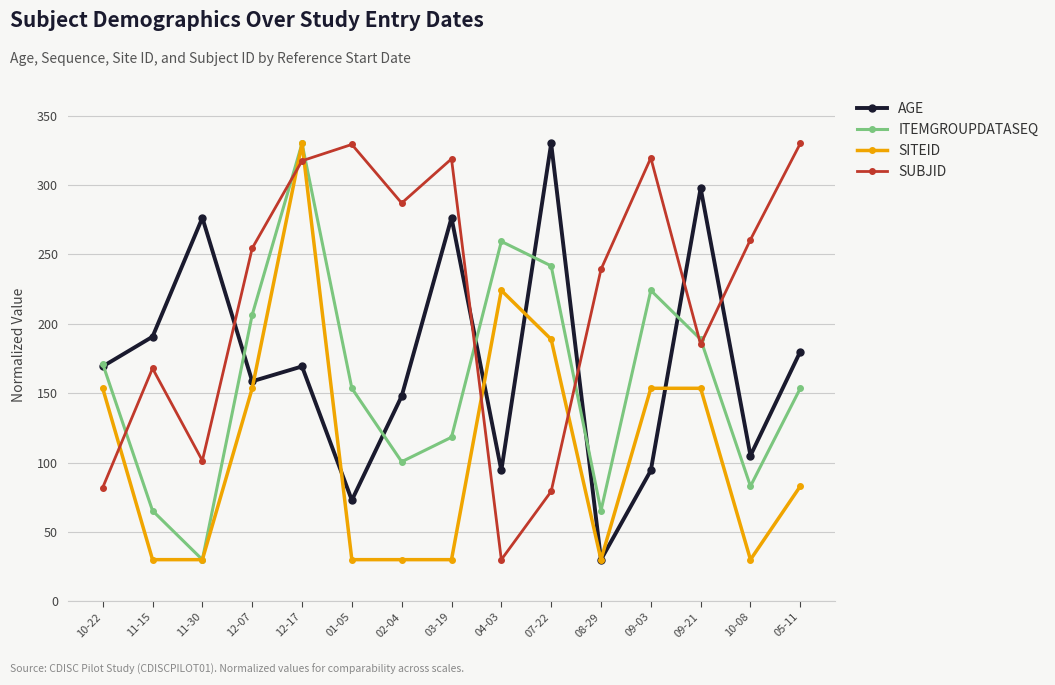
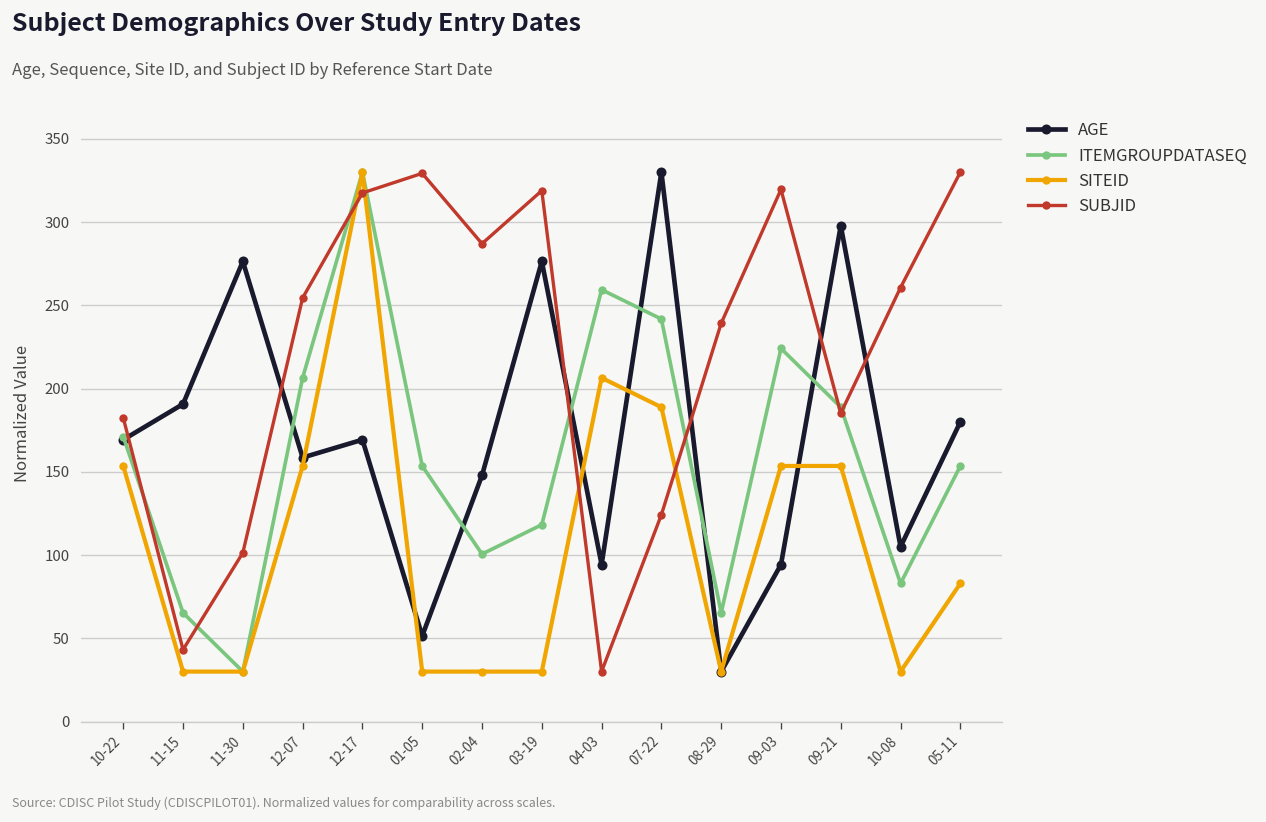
  {
    "AGE": {
      "10-22": 169,
      "11-15": 191,
      "11-30": 276,
      "12-07": 159,
      "12-17": 169,
-     "01-05": 73,
+     "01-05": 51,
      "02-04": 148,
      "03-19": 276,
      "04-03": 94,
      "07-22": 330,
      "09-03": 94,
      "09-21": 298,
      "10-08": 105,
      "05-11": 180
    },
    "ITEMGROUPDATASEQ": {
      "10-22": 171,
      "11-15": 65,
      "12-07": 206,
      "01-05": 154,
      "02-04": 101,
      "03-19": 118,
      "04-03": 259,
      "07-22": 242,
      "08-29": 65,
      "09-03": 224,
      "09-21": 189,
      "10-08": 83,
      "05-11": 154
    },
    "SITEID": {
      "10-22": 154,
      "11-15": 30,
      "12-07": 154,
      "01-05": 30,
      "02-04": 30,
      "03-19": 30,
-     "04-03": 224,
+     "04-03": 206,
      "07-22": 189,
      "09-03": 154,
      "09-21": 154,
      "10-08": 30,
      "05-11": 83
    },
    "SUBJID": {
-     "10-22": 82,
-     "11-15": 168,
+     "10-22": 182,
+     "11-15": 43,
      "11-30": 101,
      "12-07": 254,
      "12-17": 318,
      "01-05": 329,
      "02-04": 287,
      "03-19": 319,
      "04-03": 30,
-     "07-22": 79,
+     "07-22": 124,
      "08-29": 239,
      "09-03": 320,
      "09-21": 185,
      "10-08": 261,
      "05-11": 330
    }
  }
